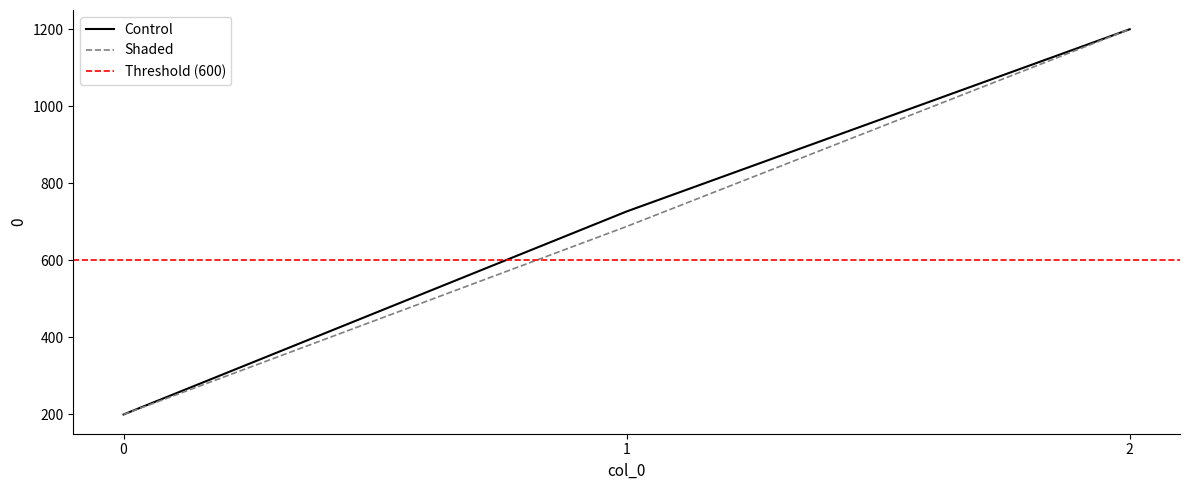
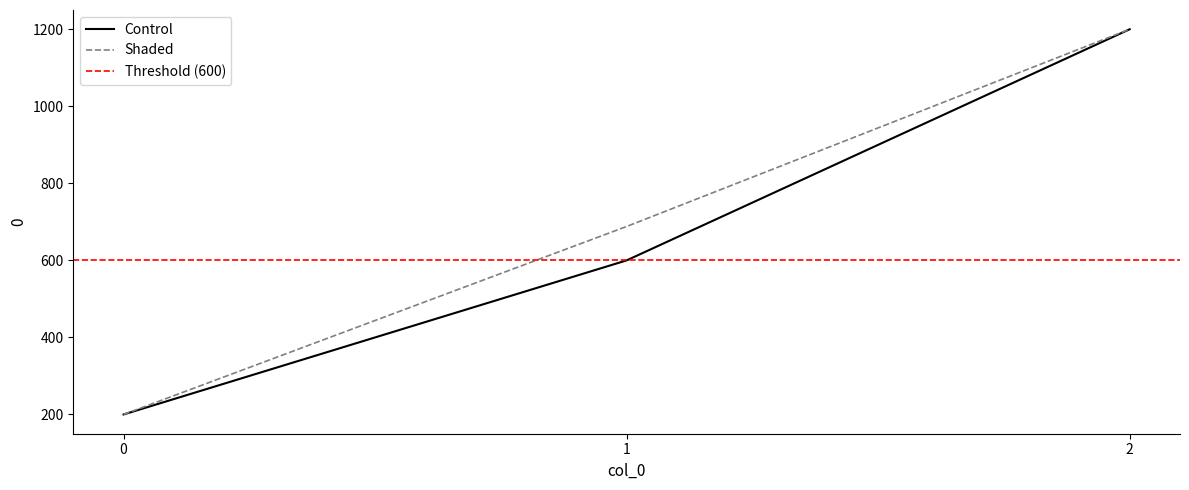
  {
    "Control": {
-     "1": 730
+     "1": 600
    },
    "Shaded": {
      "1": 690
    }
  }
